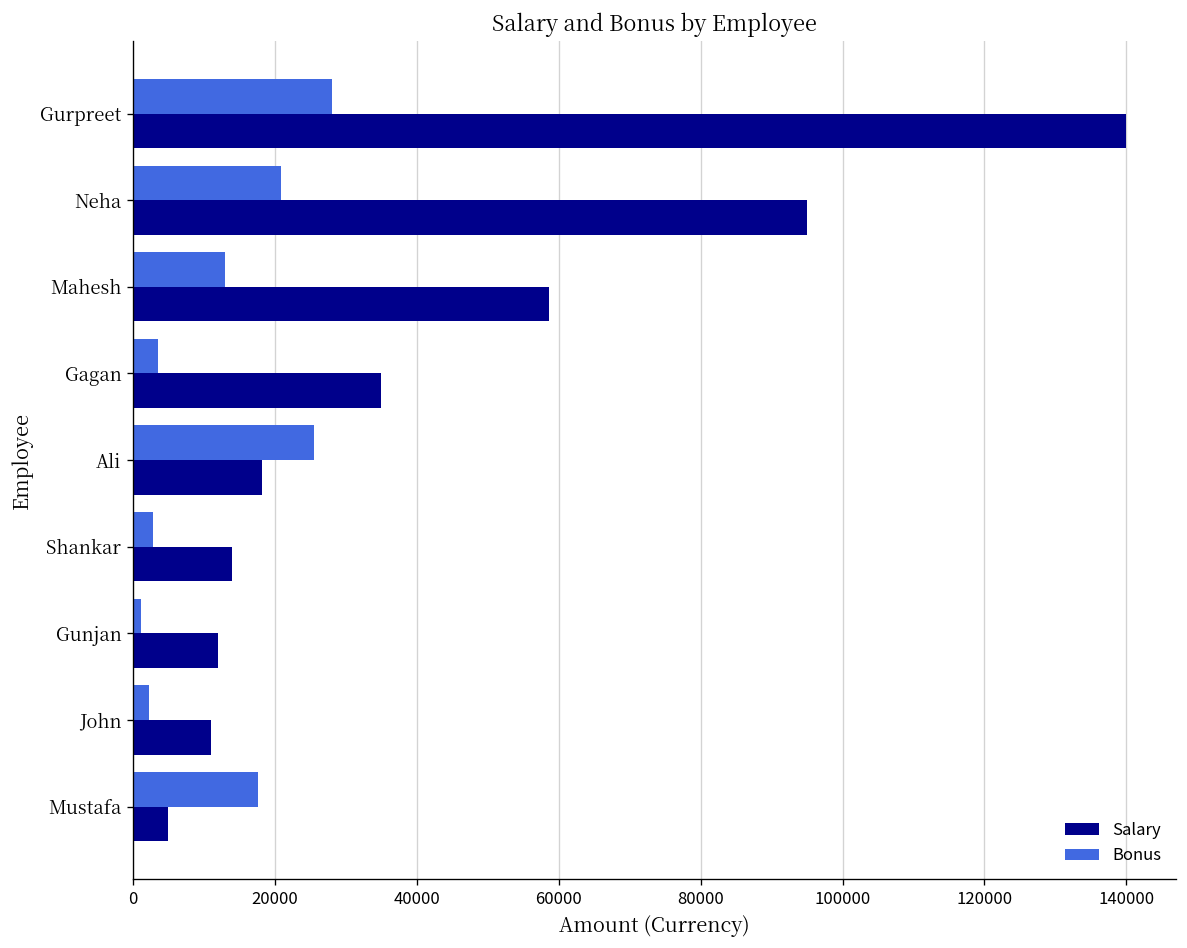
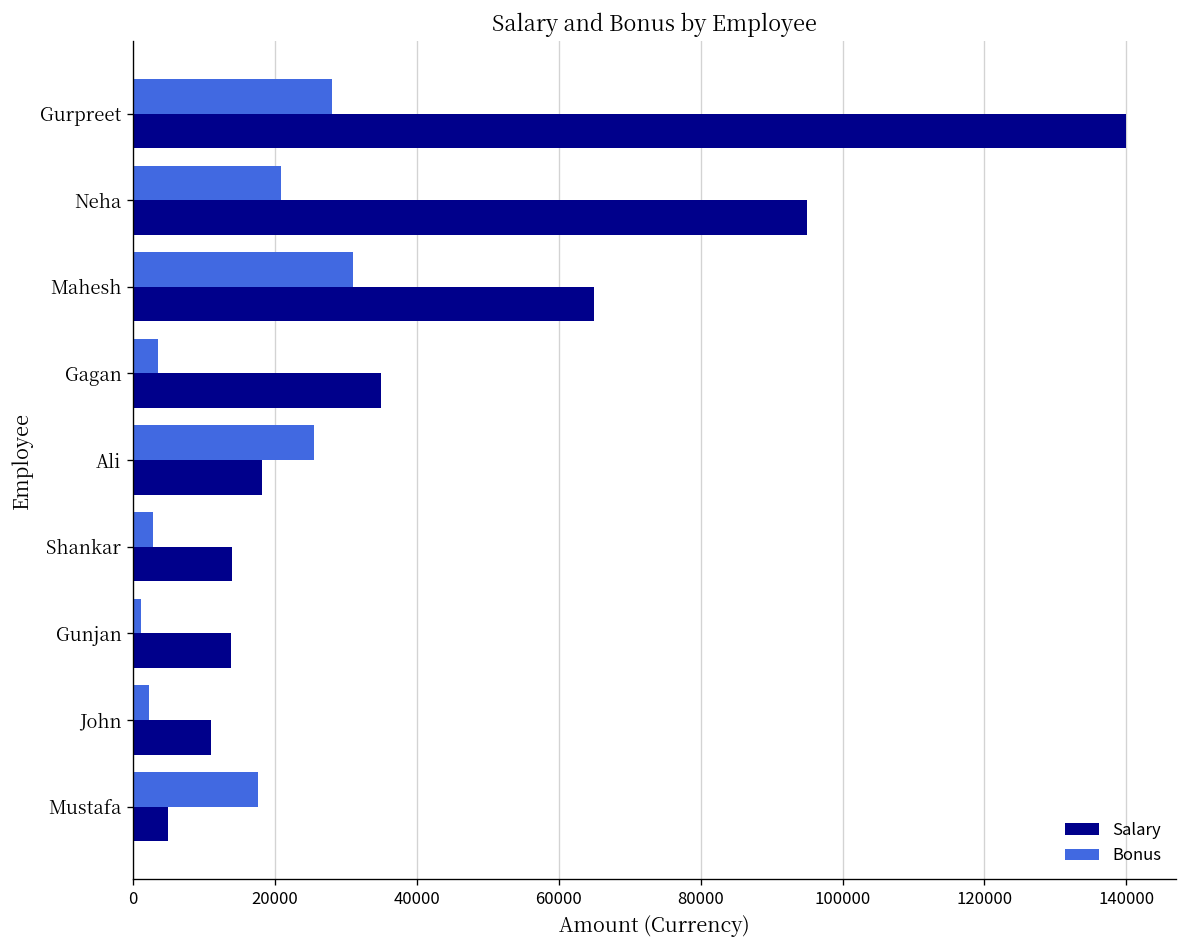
  {
    "Salary": {
      "Gurpreet": 140000,
      "Neha": 95000,
-     "Mahesh": 59000,
+     "Mahesh": 65000,
      "Gagan": 35000,
      "Ali": 18000,
      "Shankar": 14000,
-     "Gunjan": 12000,
+     "Gunjan": 14000,
      "John": 11000,
      "Mustafa": 5000
    },
    "Bonus": {
      "Gurpreet": 28000,
      "Neha": 21000,
-     "Mahesh": 13000,
+     "Mahesh": 31000,
      "Gagan": 4000,
      "Ali": 26000,
      "Shankar": 3000,
      "Gunjan": 1000,
      "John": 2000,
      "Mustafa": 18000
    }
  }
